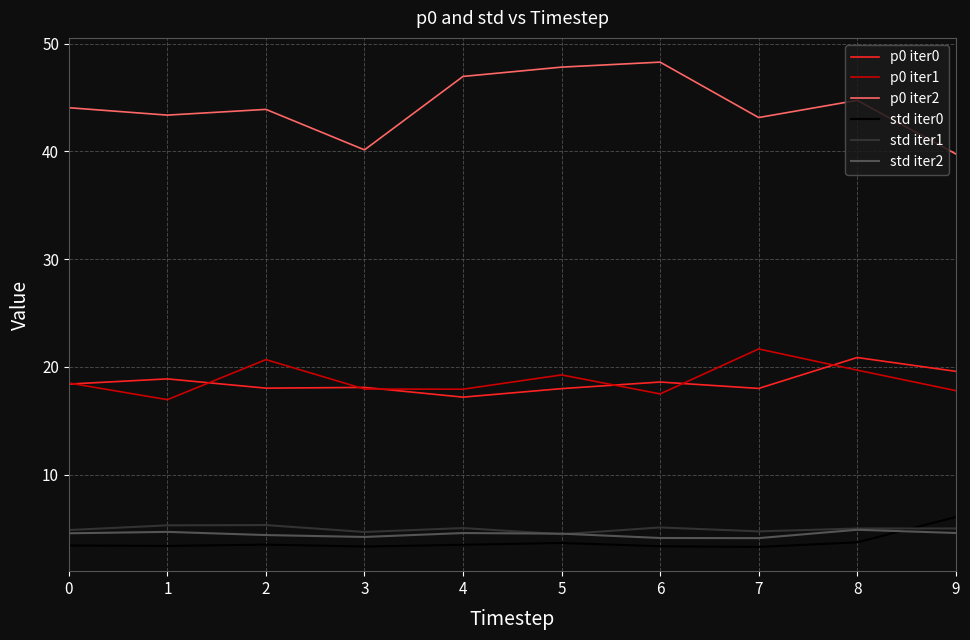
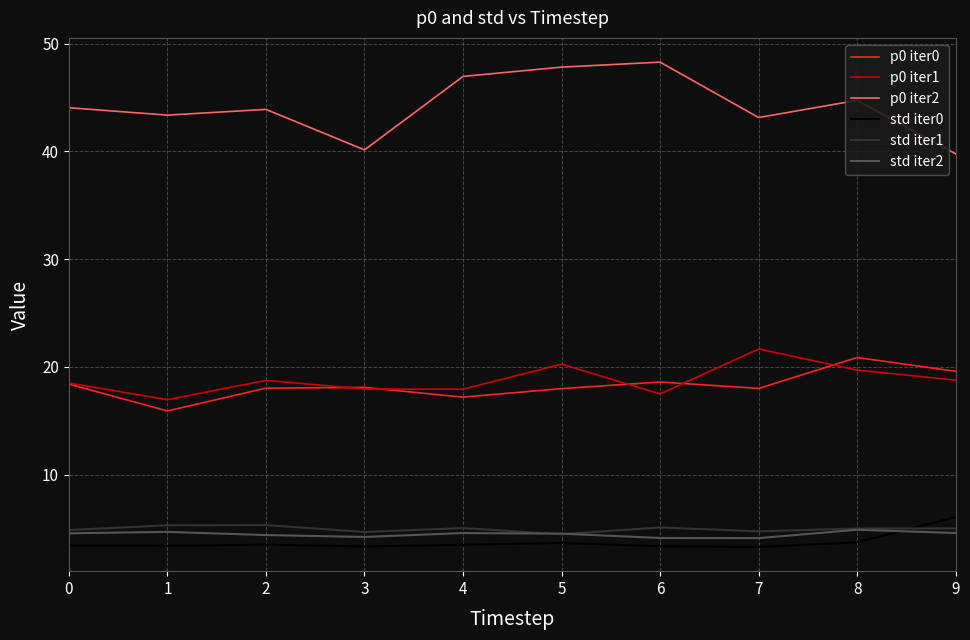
  {
    "p0 iter0": {
-     "1": 18.9,
+     "1": 15.9,
      "2": 18.0,
      "4": 17.2,
      "5": 18.0,
      "6": 18.6,
      "7": 18.0,
      "8": 20.9,
      "9": 19.6
    },
    "p0 iter1": {
      "1": 17.0,
-     "2": 20.7,
+     "2": 18.7,
      "4": 17.9,
-     "5": 19.3,
+     "5": 20.3,
      "6": 17.5,
      "7": 21.7,
      "8": 19.7,
-     "9": 17.8
+     "9": 18.8
    },
    "p0 iter2": {
      "0": 44.1,
      "1": 43.4,
      "2": 43.9,
      "3": 40.1,
      "4": 47.0,
      "5": 47.8,
      "6": 48.3,
      "7": 43.2,
      "9": 39.8
    },
    "std iter0": {
      "0": 3.4,
      "1": 3.4,
      "2": 3.5,
      "3": 3.3,
      "4": 3.5,
      "5": 3.6,
      "6": 3.3,
      "7": 3.3,
      "8": 3.7,
      "9": 6.1
    }
  }
